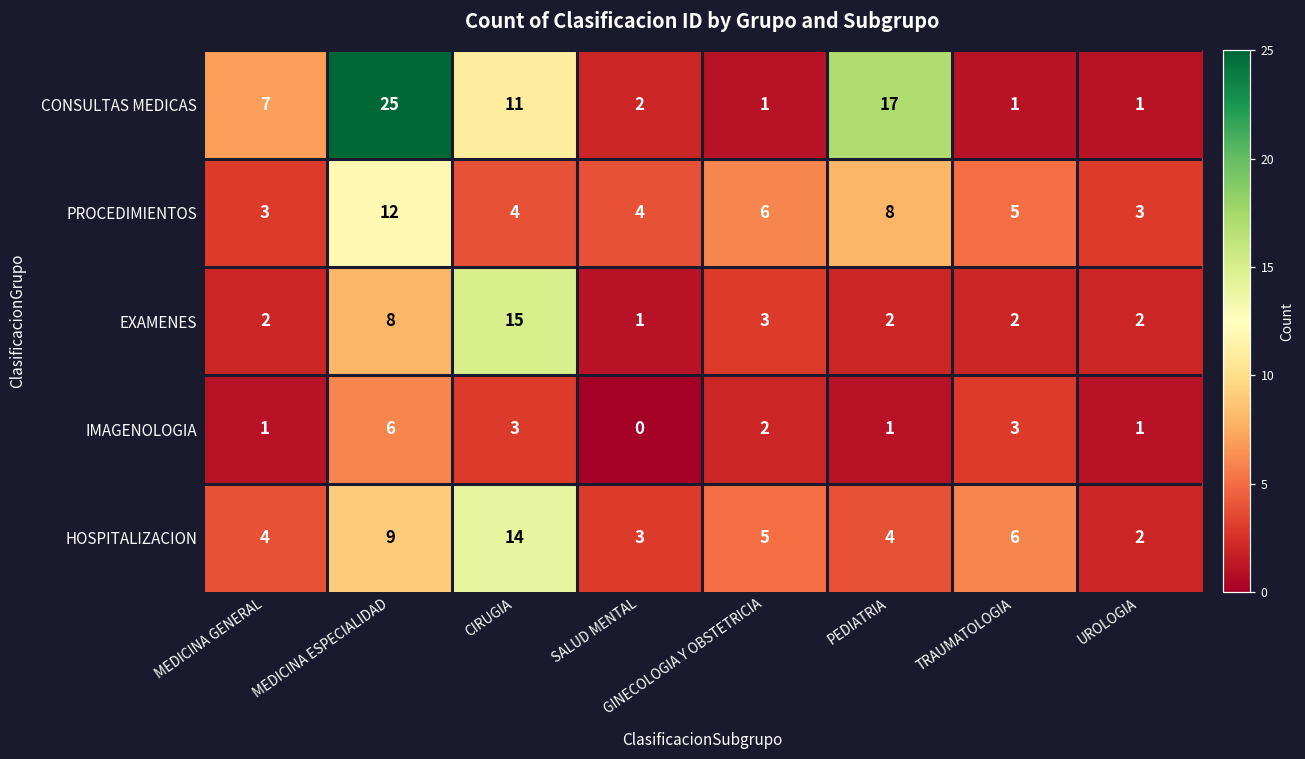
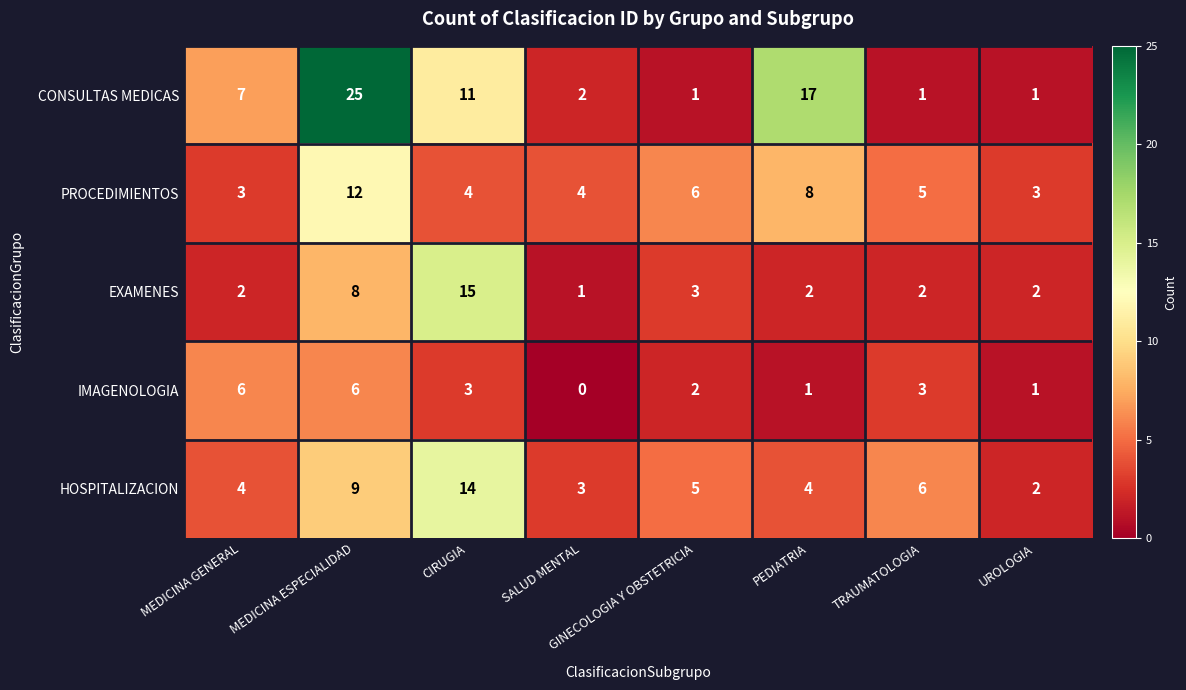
  {
    "CONSULTAS MEDICAS": {
      "MEDICINA GENERAL": 7,
      "MEDICINA ESPECIALIDAD": 25,
      "CIRUGIA": 11,
      "SALUD MENTAL": 2,
      "GINECOLOGIA Y OBSTETRICIA": 1,
      "PEDIATRIA": 17,
      "TRAUMATOLOGIA": 1,
      "UROLOGIA": 1
    },
    "PROCEDIMIENTOS": {
      "MEDICINA GENERAL": 3,
      "MEDICINA ESPECIALIDAD": 12,
      "CIRUGIA": 4,
      "SALUD MENTAL": 4,
      "GINECOLOGIA Y OBSTETRICIA": 6,
      "PEDIATRIA": 8,
      "TRAUMATOLOGIA": 5,
      "UROLOGIA": 3
    },
    "EXAMENES": {
      "MEDICINA GENERAL": 2,
      "MEDICINA ESPECIALIDAD": 8,
      "CIRUGIA": 15,
      "SALUD MENTAL": 1,
      "GINECOLOGIA Y OBSTETRICIA": 3,
      "PEDIATRIA": 2,
      "TRAUMATOLOGIA": 2,
      "UROLOGIA": 2
    },
    "IMAGENOLOGIA": {
-     "MEDICINA GENERAL": 1,
+     "MEDICINA GENERAL": 6,
      "MEDICINA ESPECIALIDAD": 6,
      "CIRUGIA": 3,
      "SALUD MENTAL": 0,
      "GINECOLOGIA Y OBSTETRICIA": 2,
      "PEDIATRIA": 1,
      "TRAUMATOLOGIA": 3,
      "UROLOGIA": 1
    },
    "HOSPITALIZACION": {
      "MEDICINA GENERAL": 4,
      "MEDICINA ESPECIALIDAD": 9,
      "CIRUGIA": 14,
      "SALUD MENTAL": 3,
      "GINECOLOGIA Y OBSTETRICIA": 5,
      "PEDIATRIA": 4,
      "TRAUMATOLOGIA": 6,
      "UROLOGIA": 2
    }
  }
